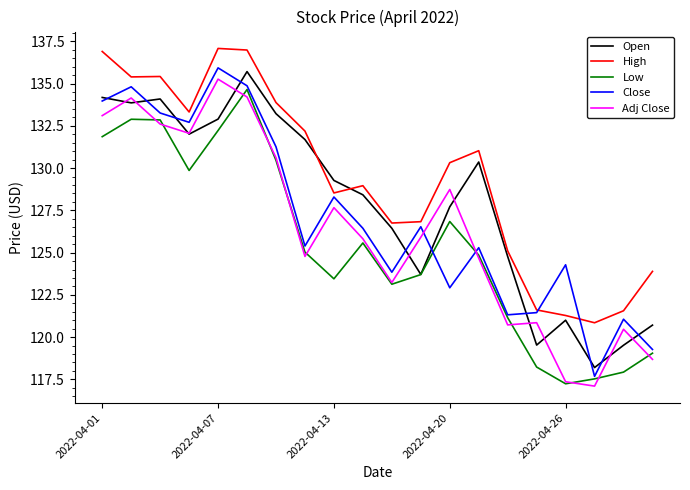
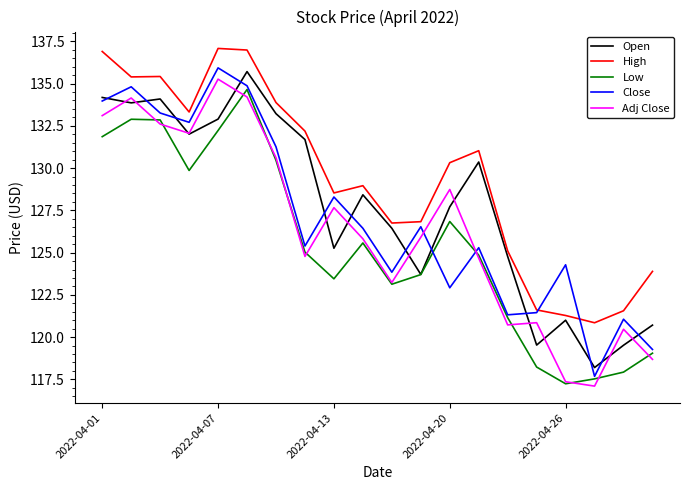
  {
    "Open": {
      "2022-04-01": 134.2,
      "2022-04-07": 132.9,
-     "2022-04-13": 129.3,
+     "2022-04-13": 125.3,
      "2022-04-20": 127.7,
      "2022-04-26": 121.0
    },
    "High": {
      "2022-04-01": 136.9,
      "2022-04-07": 137.1,
      "2022-04-13": 128.5,
      "2022-04-20": 130.3,
      "2022-04-26": 121.3
    },
    "Low": {
      "2022-04-01": 131.9,
      "2022-04-07": 132.2,
      "2022-04-13": 123.5,
      "2022-04-20": 126.8
    },
    "Close": {
      "2022-04-01": 134.0,
      "2022-04-07": 135.9,
      "2022-04-13": 128.3,
      "2022-04-20": 122.9,
      "2022-04-26": 124.3
    },
    "Adj Close": {
      "2022-04-01": 133.1,
      "2022-04-07": 135.3,
      "2022-04-13": 127.7,
      "2022-04-20": 128.7
    }
  }
